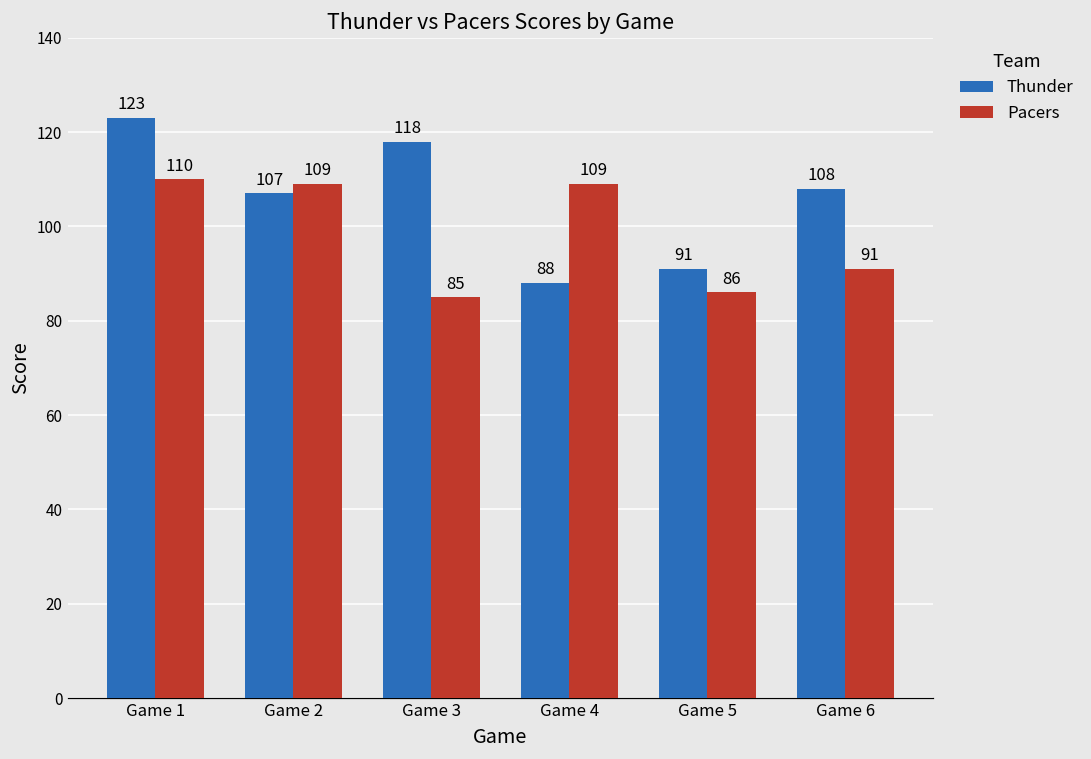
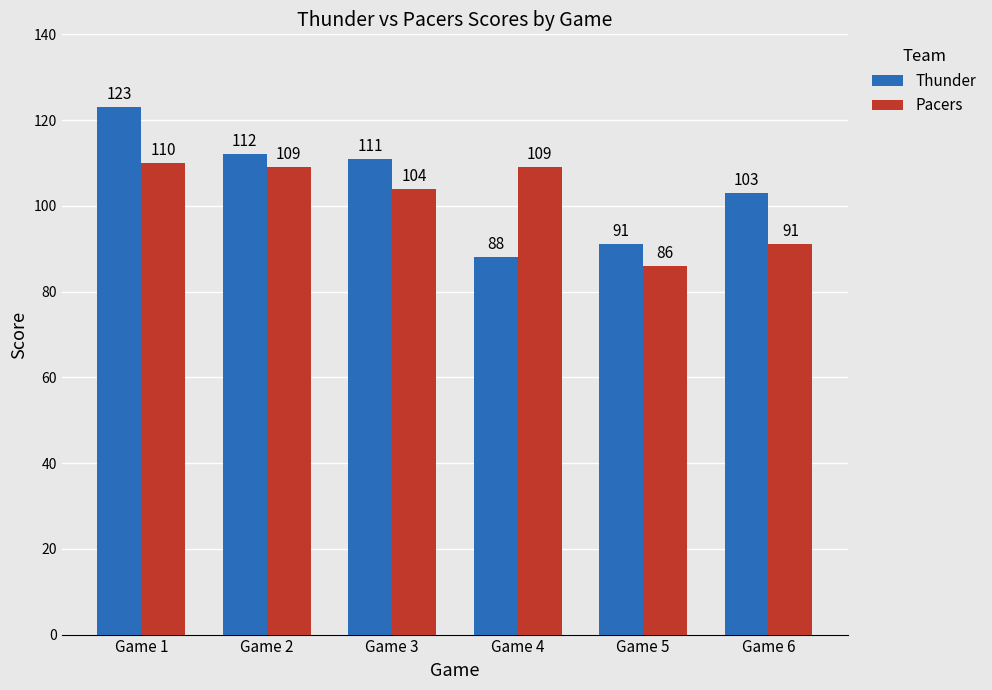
  {
    "Thunder": {
      "Game 1": 123,
-     "Game 2": 107,
-     "Game 3": 118,
+     "Game 2": 112,
+     "Game 3": 111,
      "Game 4": 88,
      "Game 5": 91,
-     "Game 6": 108
+     "Game 6": 103
    },
    "Pacers": {
      "Game 1": 110,
      "Game 2": 109,
-     "Game 3": 85,
+     "Game 3": 104,
      "Game 4": 109,
      "Game 5": 86,
      "Game 6": 91
    }
  }
